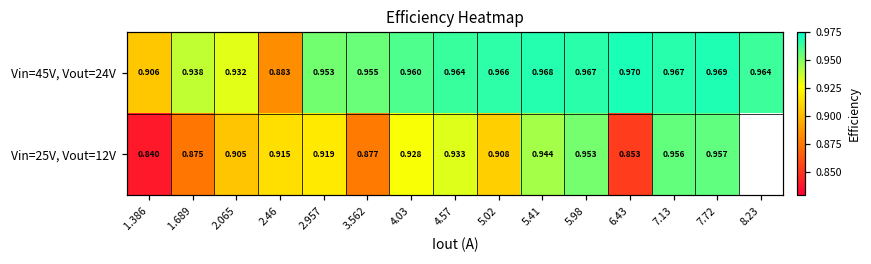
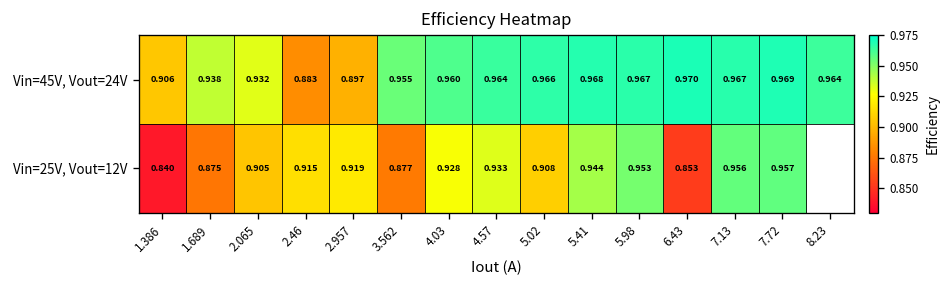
  {
    "Vin=45V, Vout=24V": {
      "1.386": 0.906,
      "1.689": 0.938,
      "2.065": 0.932,
      "2.46": 0.883,
-     "2.957": 0.953,
+     "2.957": 0.897,
      "3.562": 0.955,
      "4.03": 0.960,
      "4.57": 0.964,
      "5.02": 0.966,
      "5.41": 0.968,
      "5.98": 0.967,
      "6.43": 0.970,
      "7.13": 0.967,
      "7.72": 0.969,
      "8.23": 0.964
    },
    "Vin=25V, Vout=12V": {
      "1.386": 0.840,
      "1.689": 0.875,
      "2.065": 0.905,
      "2.46": 0.915,
      "2.957": 0.919,
      "3.562": 0.877,
      "4.03": 0.928,
      "4.57": 0.933,
      "5.02": 0.908,
      "5.41": 0.944,
      "5.98": 0.953,
      "6.43": 0.853,
      "7.13": 0.956,
      "7.72": 0.957
    }
  }
